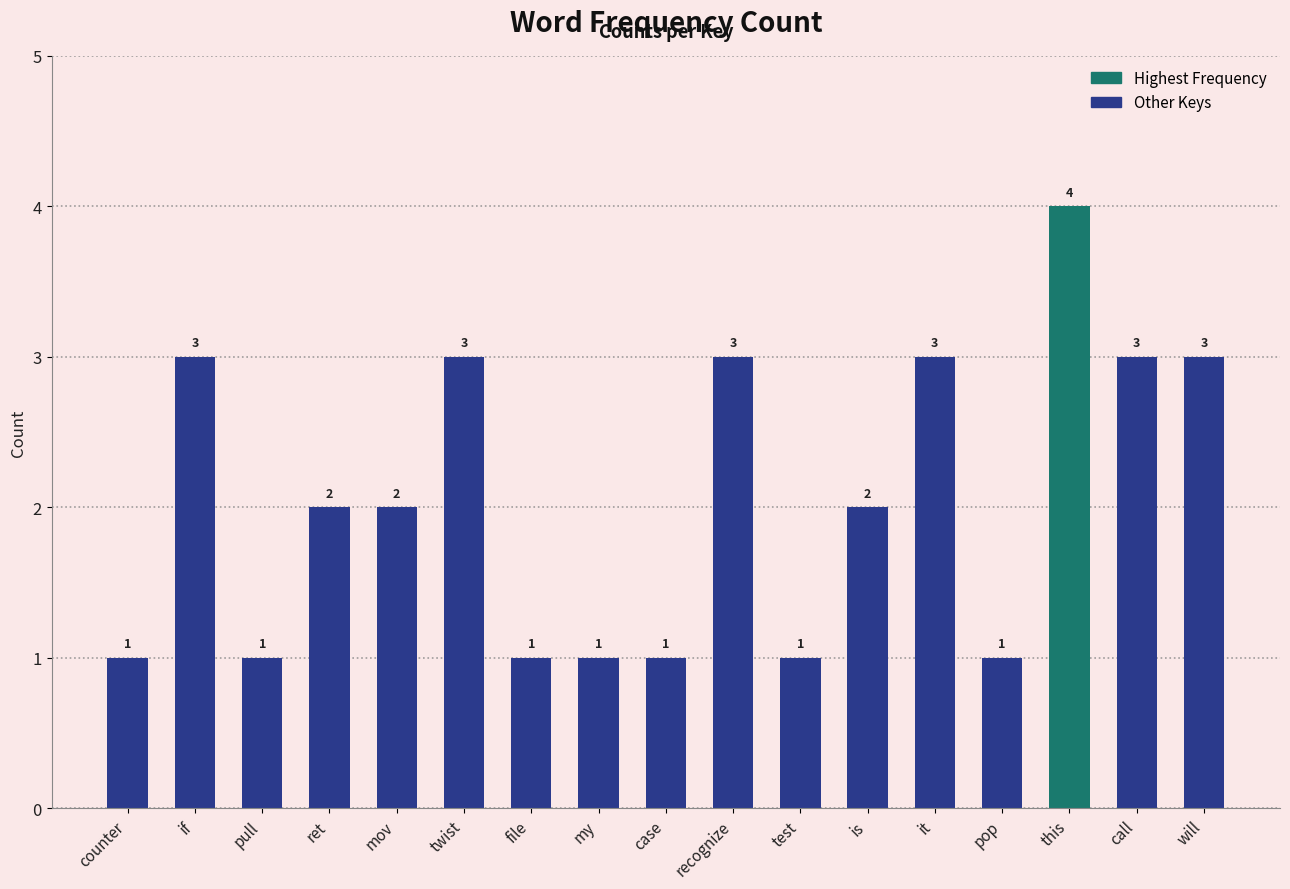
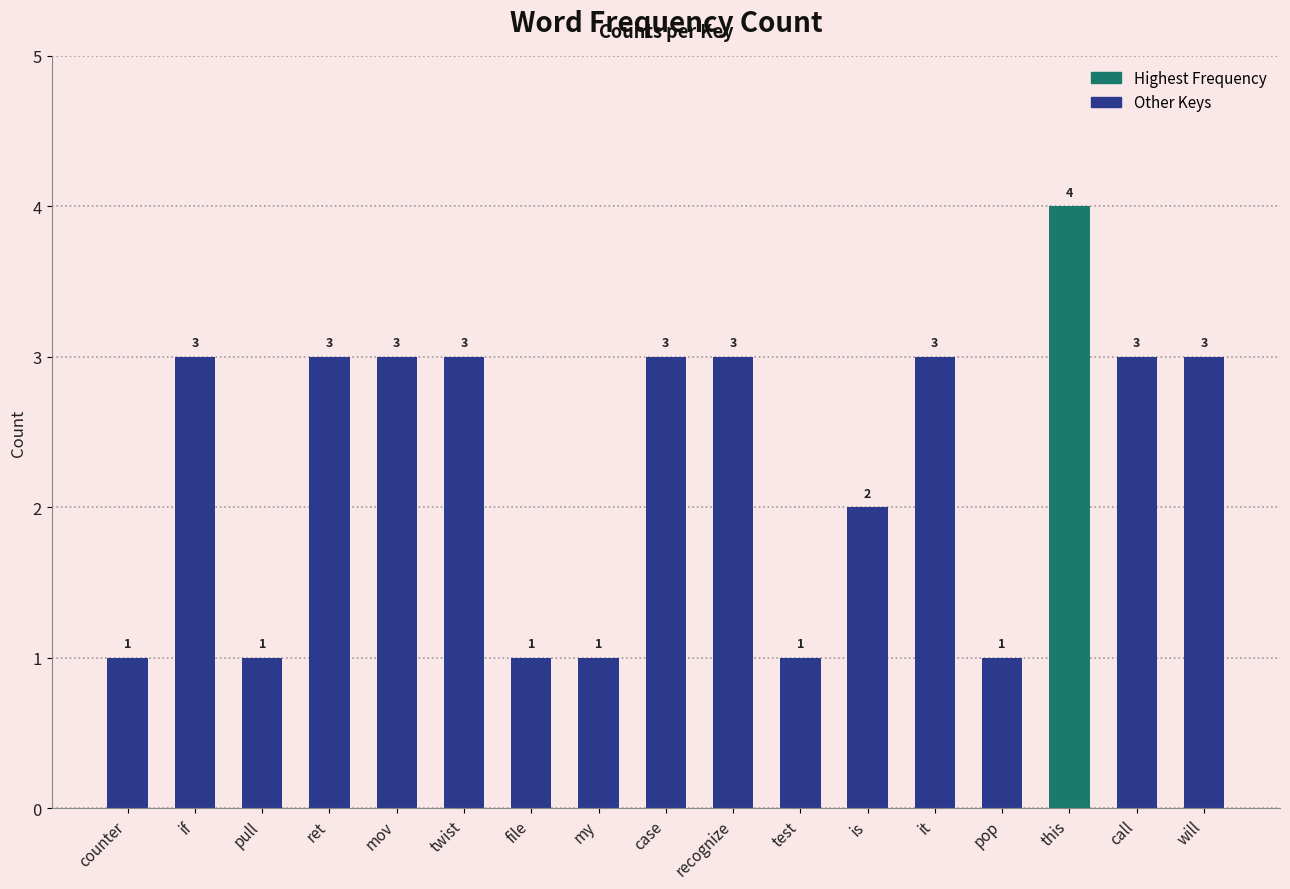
  {
    "counter": 1,
    "if": 3,
    "pull": 1,
-   "ret": 2,
-   "mov": 2,
+   "ret": 3,
+   "mov": 3,
    "twist": 3,
    "file": 1,
    "my": 1,
-   "case": 1,
+   "case": 3,
    "recognize": 3,
    "test": 1,
    "is": 2,
    "it": 3,
    "pop": 1,
    "this": 4,
    "call": 3,
    "will": 3
  }
